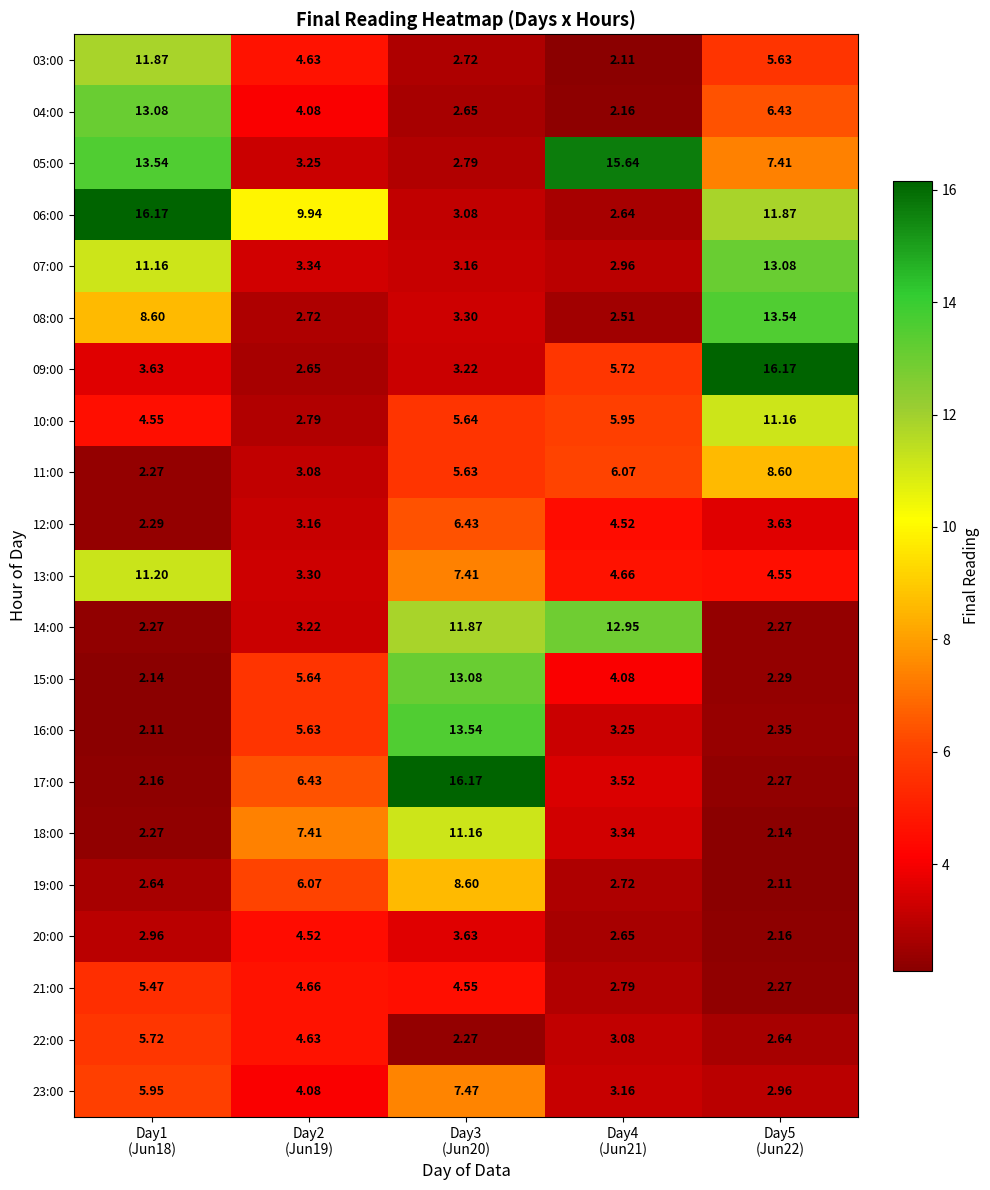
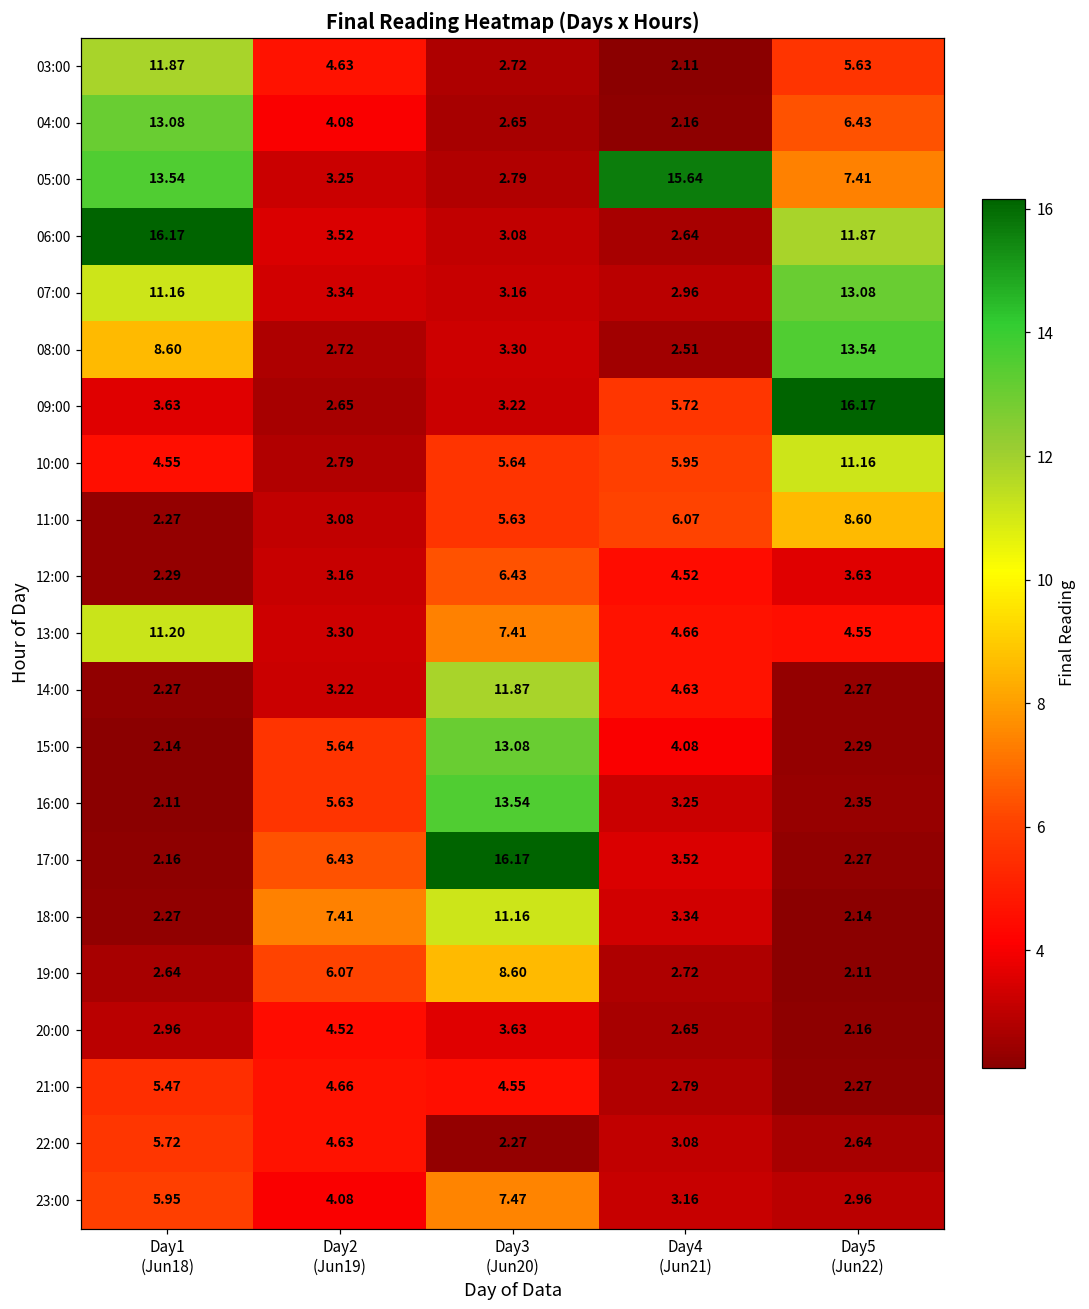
  {
    "03:00": {
      "Day1 (Jun18)": 11.87,
      "Day2 (Jun19)": 4.63,
      "Day3 (Jun20)": 2.72,
      "Day4 (Jun21)": 2.11,
      "Day5 (Jun22)": 5.63
    },
    "04:00": {
      "Day1 (Jun18)": 13.08,
      "Day2 (Jun19)": 4.08,
      "Day3 (Jun20)": 2.65,
      "Day4 (Jun21)": 2.16,
      "Day5 (Jun22)": 6.43
    },
    "05:00": {
      "Day1 (Jun18)": 13.54,
      "Day2 (Jun19)": 3.25,
      "Day3 (Jun20)": 2.79,
      "Day4 (Jun21)": 15.64,
      "Day5 (Jun22)": 7.41
    },
    "06:00": {
      "Day1 (Jun18)": 16.17,
-     "Day2 (Jun19)": 9.94,
+     "Day2 (Jun19)": 3.52,
      "Day3 (Jun20)": 3.08,
      "Day4 (Jun21)": 2.64,
      "Day5 (Jun22)": 11.87
    },
    "07:00": {
      "Day1 (Jun18)": 11.16,
      "Day2 (Jun19)": 3.34,
      "Day3 (Jun20)": 3.16,
      "Day4 (Jun21)": 2.96,
      "Day5 (Jun22)": 13.08
    },
    "08:00": {
      "Day1 (Jun18)": 8.60,
      "Day2 (Jun19)": 2.72,
      "Day3 (Jun20)": 3.30,
      "Day4 (Jun21)": 2.51,
      "Day5 (Jun22)": 13.54
    },
    "09:00": {
      "Day1 (Jun18)": 3.63,
      "Day2 (Jun19)": 2.65,
      "Day3 (Jun20)": 3.22,
      "Day4 (Jun21)": 5.72,
      "Day5 (Jun22)": 16.17
    },
    "10:00": {
      "Day1 (Jun18)": 4.55,
      "Day2 (Jun19)": 2.79,
      "Day3 (Jun20)": 5.64,
      "Day4 (Jun21)": 5.95,
      "Day5 (Jun22)": 11.16
    },
    "11:00": {
      "Day1 (Jun18)": 2.27,
      "Day2 (Jun19)": 3.08,
      "Day3 (Jun20)": 5.63,
      "Day4 (Jun21)": 6.07,
      "Day5 (Jun22)": 8.60
    },
    "12:00": {
      "Day1 (Jun18)": 2.29,
      "Day2 (Jun19)": 3.16,
      "Day3 (Jun20)": 6.43,
      "Day4 (Jun21)": 4.52,
      "Day5 (Jun22)": 3.63
    },
    "13:00": {
      "Day1 (Jun18)": 11.20,
      "Day2 (Jun19)": 3.30,
      "Day3 (Jun20)": 7.41,
      "Day4 (Jun21)": 4.66,
      "Day5 (Jun22)": 4.55
    },
    "14:00": {
      "Day1 (Jun18)": 2.27,
      "Day2 (Jun19)": 3.22,
      "Day3 (Jun20)": 11.87,
-     "Day4 (Jun21)": 12.95,
+     "Day4 (Jun21)": 4.63,
      "Day5 (Jun22)": 2.27
    },
    "15:00": {
      "Day1 (Jun18)": 2.14,
      "Day2 (Jun19)": 5.64,
      "Day3 (Jun20)": 13.08,
      "Day4 (Jun21)": 4.08,
      "Day5 (Jun22)": 2.29
    },
    "16:00": {
      "Day1 (Jun18)": 2.11,
      "Day2 (Jun19)": 5.63,
      "Day3 (Jun20)": 13.54,
      "Day4 (Jun21)": 3.25,
      "Day5 (Jun22)": 2.35
    },
    "17:00": {
      "Day1 (Jun18)": 2.16,
      "Day2 (Jun19)": 6.43,
      "Day3 (Jun20)": 16.17,
      "Day4 (Jun21)": 3.52,
      "Day5 (Jun22)": 2.27
    },
    "18:00": {
      "Day1 (Jun18)": 2.27,
      "Day2 (Jun19)": 7.41,
      "Day3 (Jun20)": 11.16,
      "Day4 (Jun21)": 3.34,
      "Day5 (Jun22)": 2.14
    },
    "19:00": {
      "Day1 (Jun18)": 2.64,
      "Day2 (Jun19)": 6.07,
      "Day3 (Jun20)": 8.60,
      "Day4 (Jun21)": 2.72,
      "Day5 (Jun22)": 2.11
    },
    "20:00": {
      "Day1 (Jun18)": 2.96,
      "Day2 (Jun19)": 4.52,
      "Day3 (Jun20)": 3.63,
      "Day4 (Jun21)": 2.65,
      "Day5 (Jun22)": 2.16
    },
    "21:00": {
      "Day1 (Jun18)": 5.47,
      "Day2 (Jun19)": 4.66,
      "Day3 (Jun20)": 4.55,
      "Day4 (Jun21)": 2.79,
      "Day5 (Jun22)": 2.27
    },
    "22:00": {
      "Day1 (Jun18)": 5.72,
      "Day2 (Jun19)": 4.63,
      "Day3 (Jun20)": 2.27,
      "Day4 (Jun21)": 3.08,
      "Day5 (Jun22)": 2.64
    },
    "23:00": {
      "Day1 (Jun18)": 5.95,
      "Day2 (Jun19)": 4.08,
      "Day3 (Jun20)": 7.47,
      "Day4 (Jun21)": 3.16,
      "Day5 (Jun22)": 2.96
    }
  }
